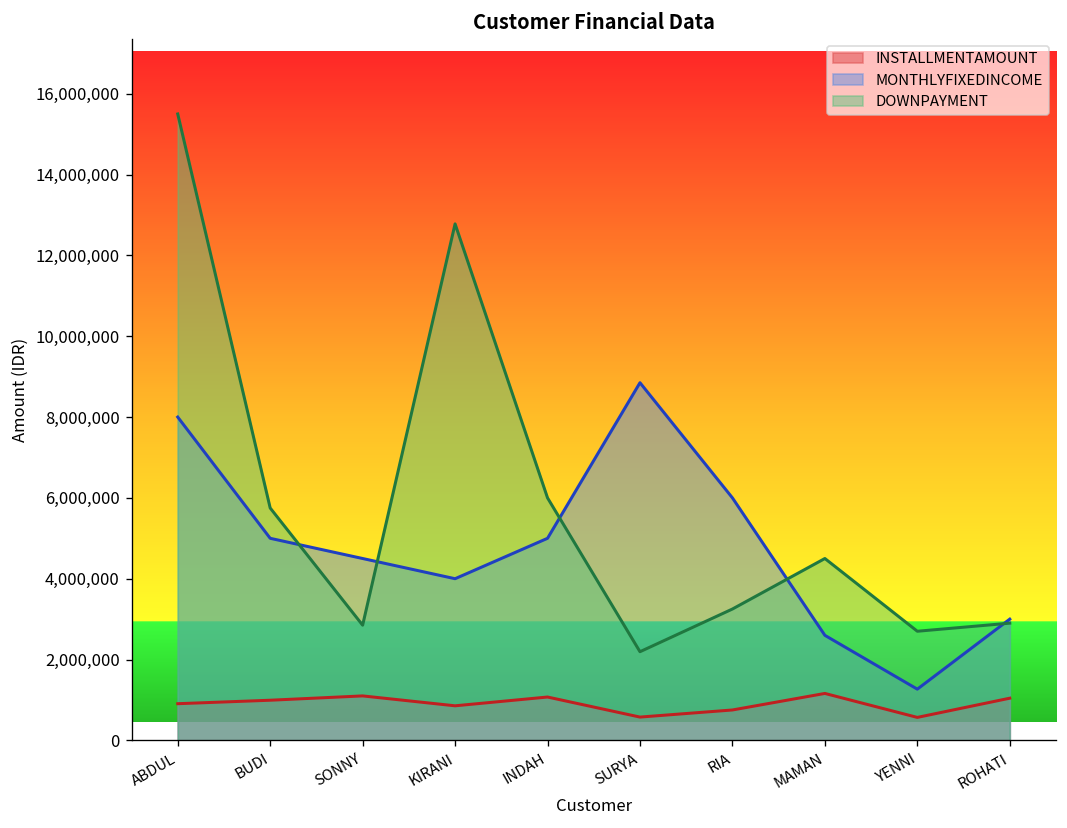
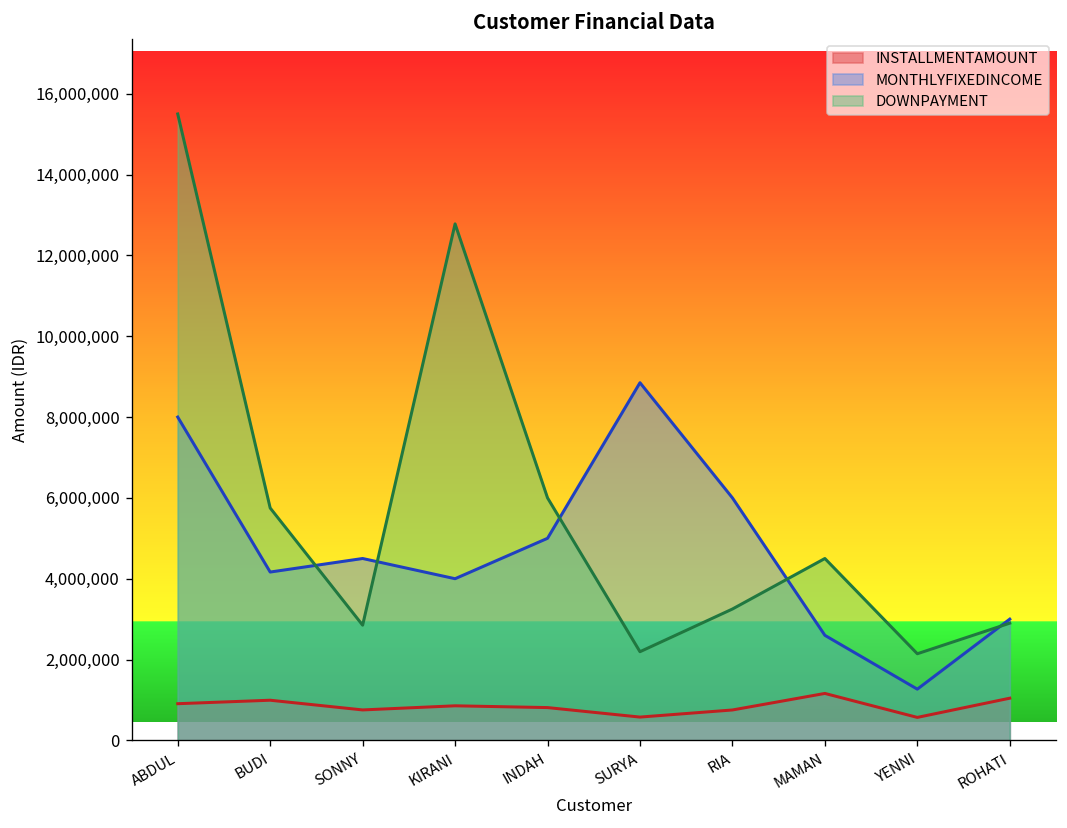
  {
    "INSTALLMENTAMOUNT": {
      "ABDUL": "900,000",
      "BUDI": "1,000,000",
-     "SONNY": "1,100,000",
+     "SONNY": "800,000",
      "KIRANI": "900,000",
-     "INDAH": "1,100,000",
+     "INDAH": "800,000",
      "SURYA": "600,000",
      "RIA": "800,000",
      "MAMAN": "1,200,000",
      "YENNI": "600,000",
      "ROHATI": "1,000,000"
    },
    "MONTHLYFIXEDINCOME": {
      "ABDUL": "8,000,000",
-     "BUDI": "5,000,000",
+     "BUDI": "4,200,000",
      "SONNY": "4,500,000",
      "KIRANI": "4,000,000",
      "INDAH": "5,000,000",
      "SURYA": "8,900,000",
      "RIA": "6,000,000",
      "MAMAN": "2,600,000",
      "YENNI": "1,300,000",
      "ROHATI": "3,000,000"
    },
    "DOWNPAYMENT": {
      "ABDUL": "15,500,000",
      "BUDI": "5,800,000",
      "SONNY": "2,900,000",
      "KIRANI": "12,800,000",
      "INDAH": "6,000,000",
      "SURYA": "2,200,000",
      "RIA": "3,300,000",
      "MAMAN": "4,500,000",
-     "YENNI": "2,700,000",
+     "YENNI": "2,100,000",
      "ROHATI": "2,900,000"
    }
  }
